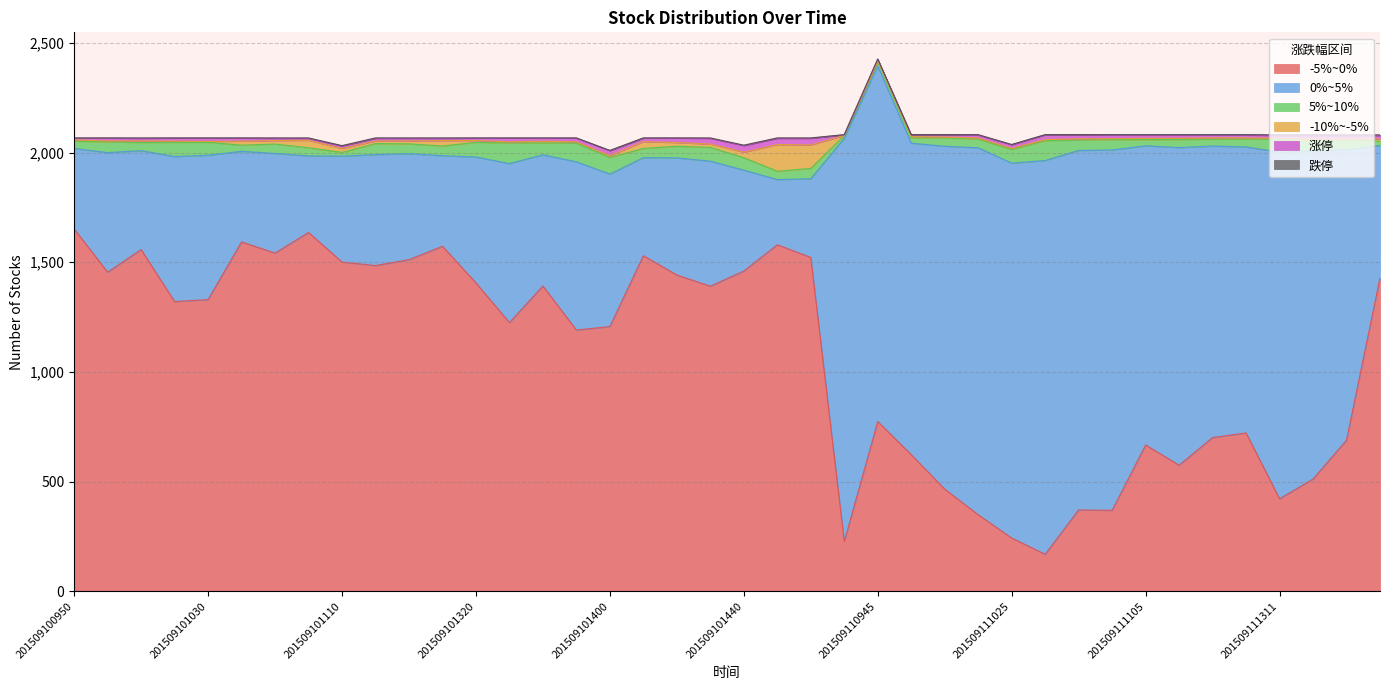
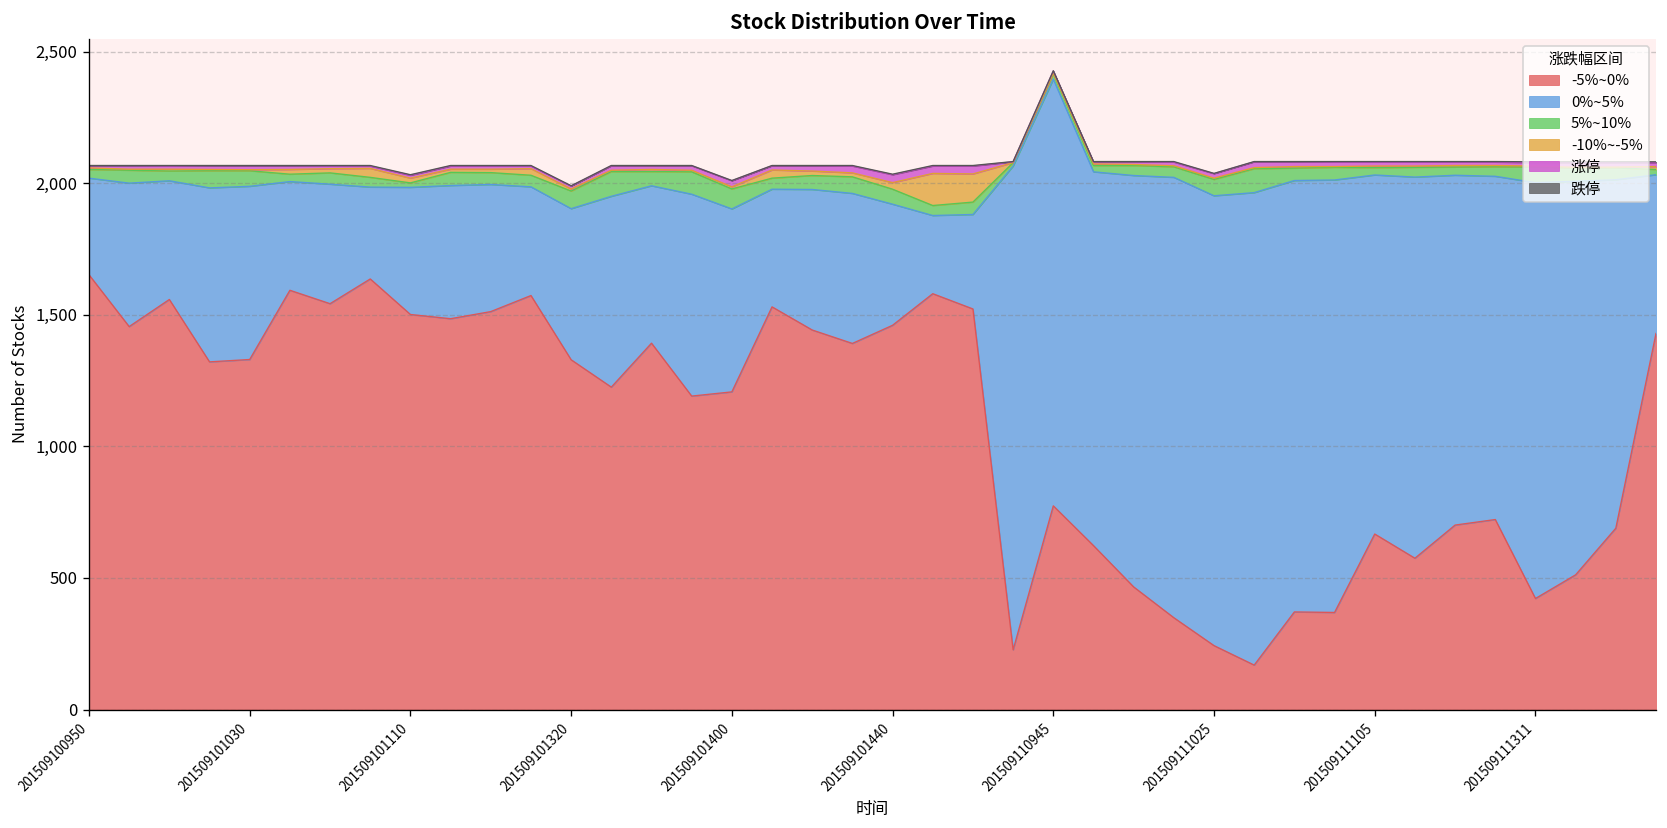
  {
    "-5%~0%": {
      "201509100950": "1,650",
      "201509101030": "1,330",
      "201509101110": "1,500",
-     "201509101320": "1,410",
+     "201509101320": "1,330",
      "201509101400": "1,210",
      "201509101440": "1,460",
      "201509110945": "770",
      "201509111025": "240",
      "201509111105": "670",
      "201509111311": "420"
    },
    "0%~5%": {
      "201509100950": "370",
      "201509101030": "660",
      "201509101110": "480",
      "201509101320": "570",
      "201509101400": "700",
      "201509101440": "460",
      "201509110945": "1,620",
      "201509111025": "1,710",
      "201509111105": "1,360"
    },
    "5%~10%": {
      "201509101110": "20",
      "201509101440": "60"
    },
    "-10%~-5%": {
      "201509101440": "30"
    }
  }
